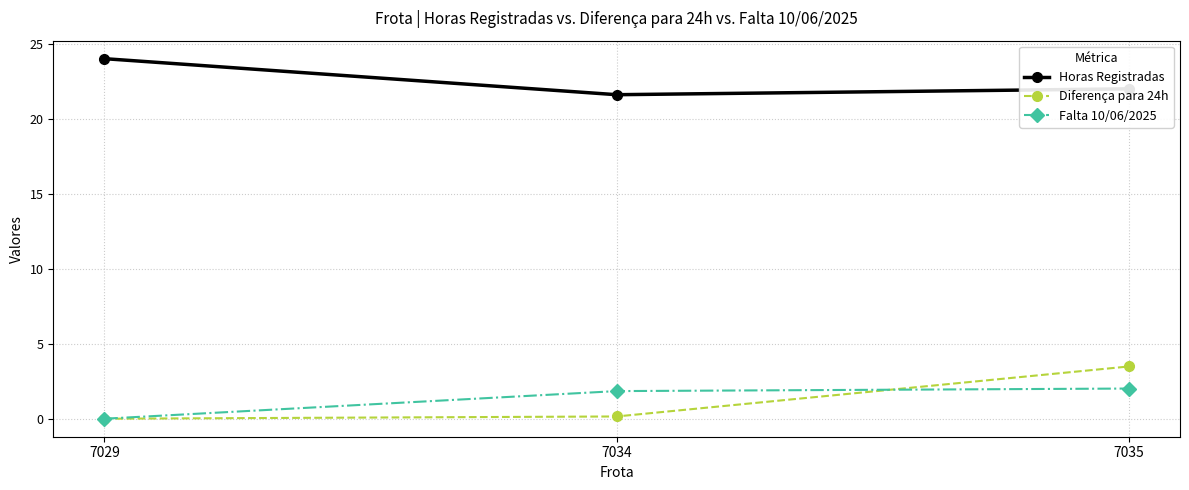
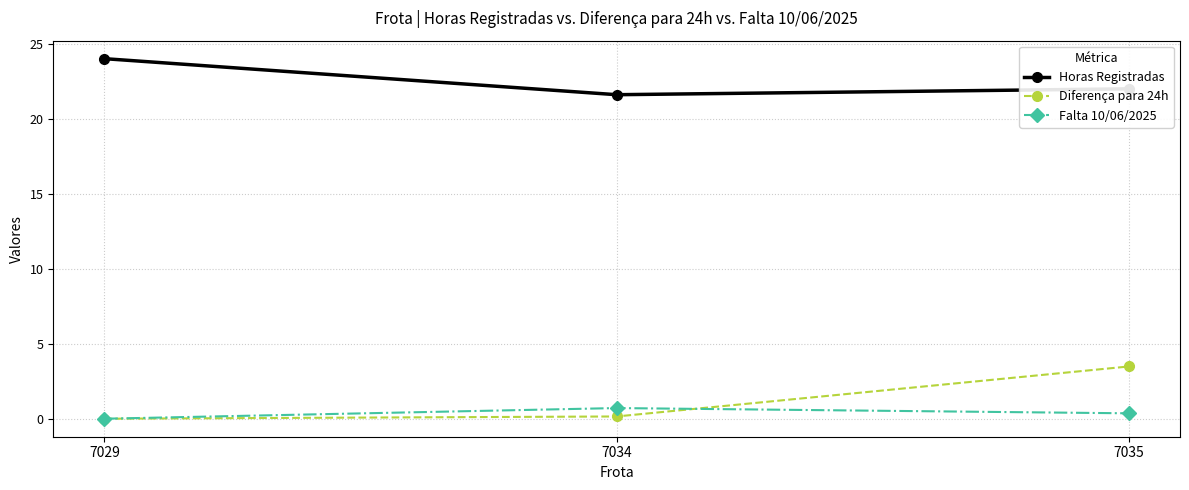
  {
    "Horas Registradas": {
      "7029": 24.0,
      "7034": 21.6
    },
    "Diferença para 24h": {
      "7034": 0.2,
      "7035": 3.5
    },
    "Falta 10/06/2025": {
-     "7034": 1.9,
-     "7035": 2.0
+     "7034": 0.7,
+     "7035": 0.4
    }
  }
